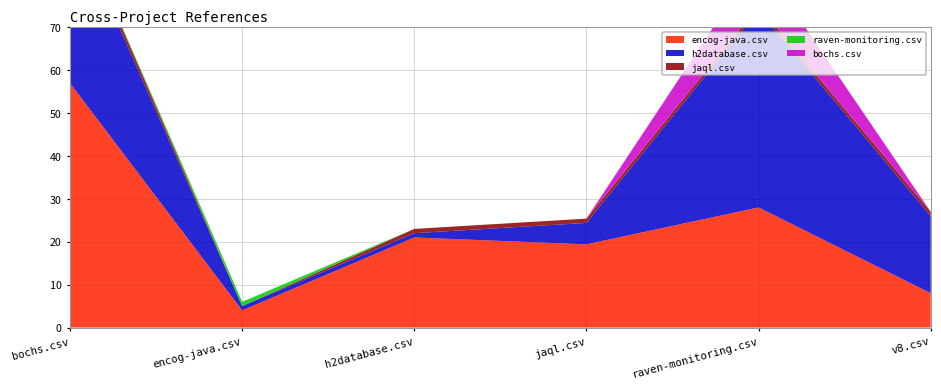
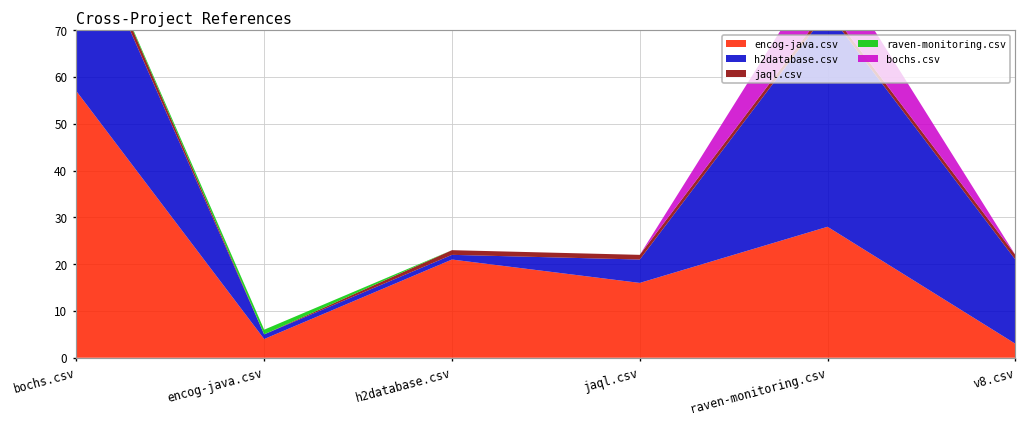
  {
    "encog-java.csv": {
      "bochs.csv": 57,
      "encog-java.csv": 4,
      "h2database.csv": 21,
-     "jaql.csv": 19,
+     "jaql.csv": 16,
      "raven-monitoring.csv": 28,
-     "v8.csv": 8
+     "v8.csv": 3
    },
    "h2database.csv": {
      "h2database.csv": 1,
      "jaql.csv": 5,
      "v8.csv": 18
    }
  }
